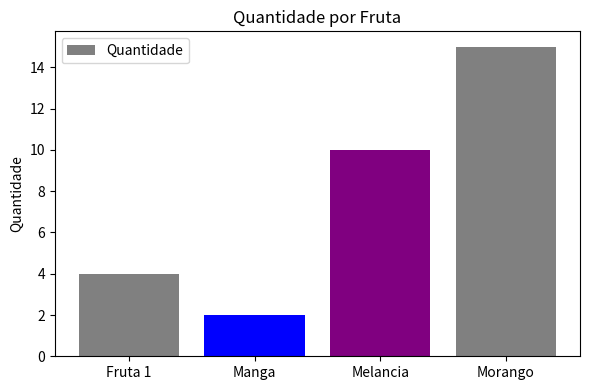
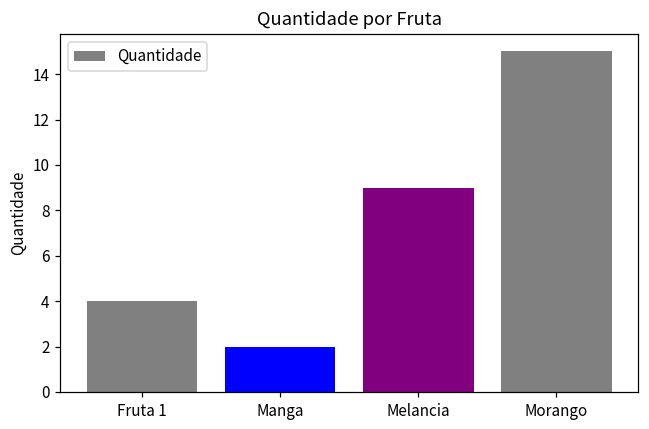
  {
    "Fruta 1": 4,
    "Manga": 2,
-   "Melancia": 10,
+   "Melancia": 9,
    "Morango": 15
  }
